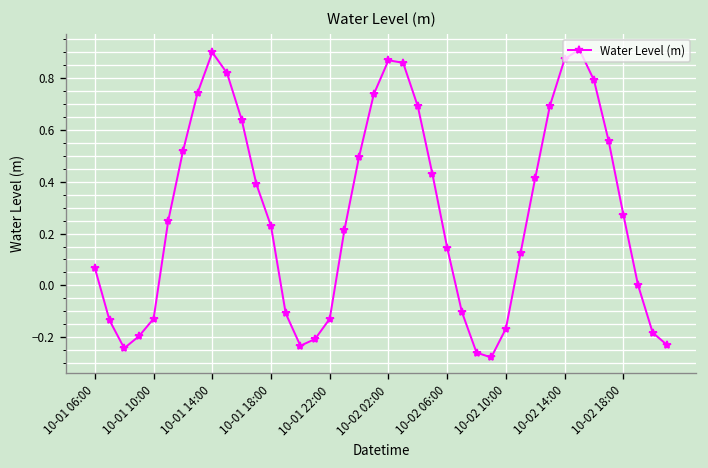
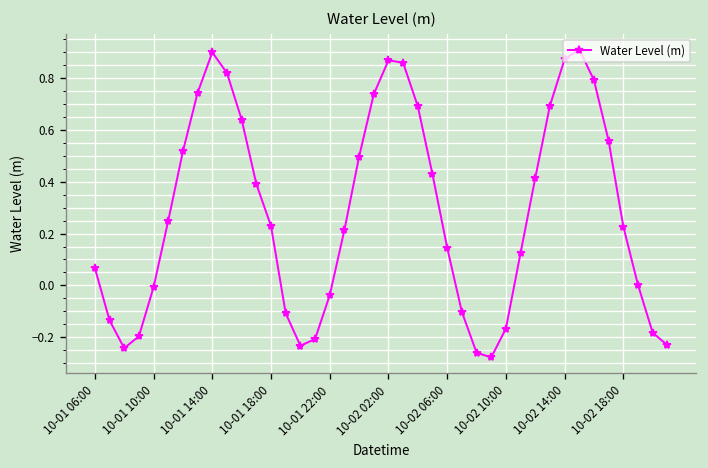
  {
    "10-01 06:00": 0.07,
-   "10-01 10:00": -0.13,
+   "10-01 10:00": -0.01,
    "10-01 14:00": 0.90,
    "10-01 18:00": 0.23,
-   "10-01 22:00": -0.13,
+   "10-01 22:00": -0.04,
    "10-02 02:00": 0.87,
    "10-02 06:00": 0.15,
    "10-02 10:00": -0.17,
-   "10-02 18:00": 0.27
+   "10-02 18:00": 0.23
  }
